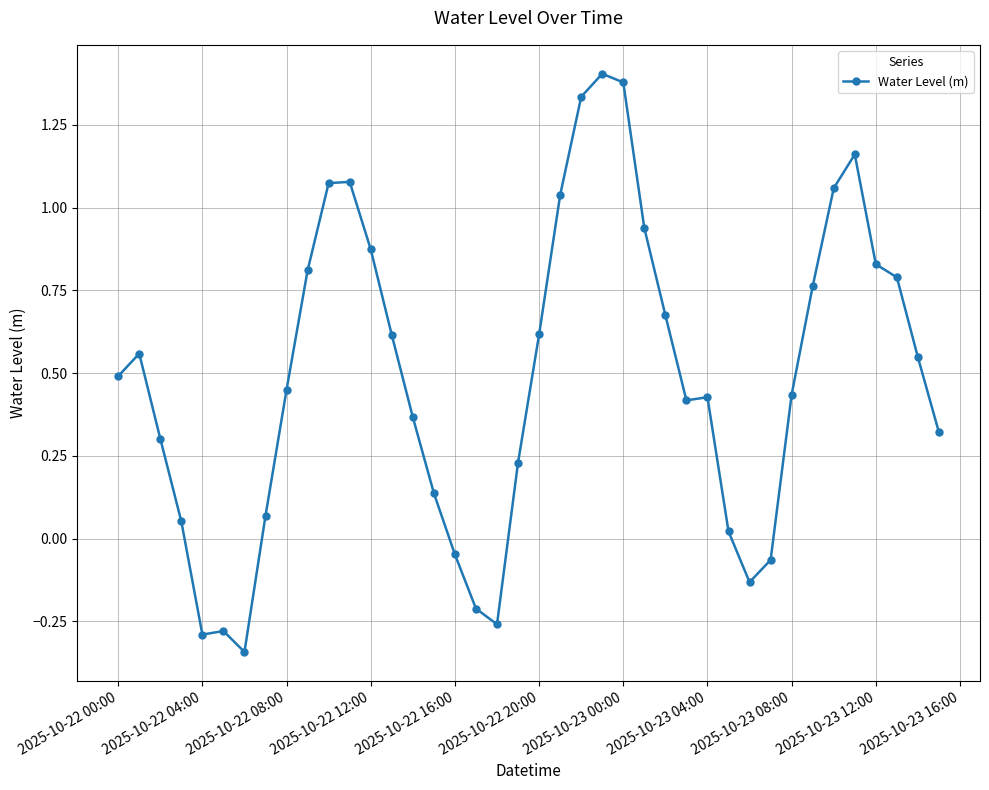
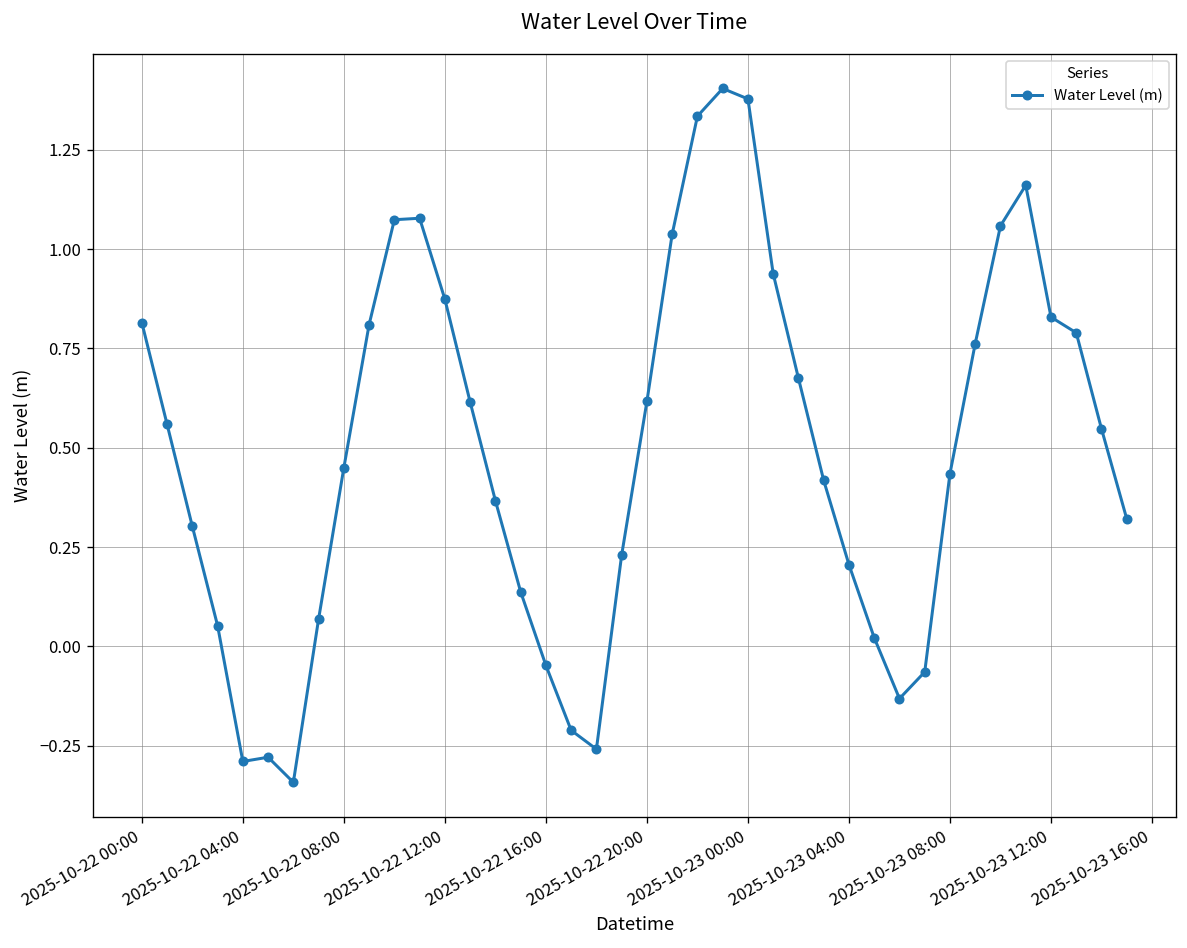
  {
-   "2025-10-22 00:00": 0.49,
+   "2025-10-22 00:00": 0.81,
    "2025-10-22 04:00": -0.29,
    "2025-10-22 08:00": 0.45,
    "2025-10-22 12:00": 0.87,
    "2025-10-22 16:00": -0.05,
    "2025-10-22 20:00": 0.62,
    "2025-10-23 00:00": 1.38,
-   "2025-10-23 04:00": 0.43,
+   "2025-10-23 04:00": 0.21,
    "2025-10-23 08:00": 0.43,
    "2025-10-23 12:00": 0.83
  }
